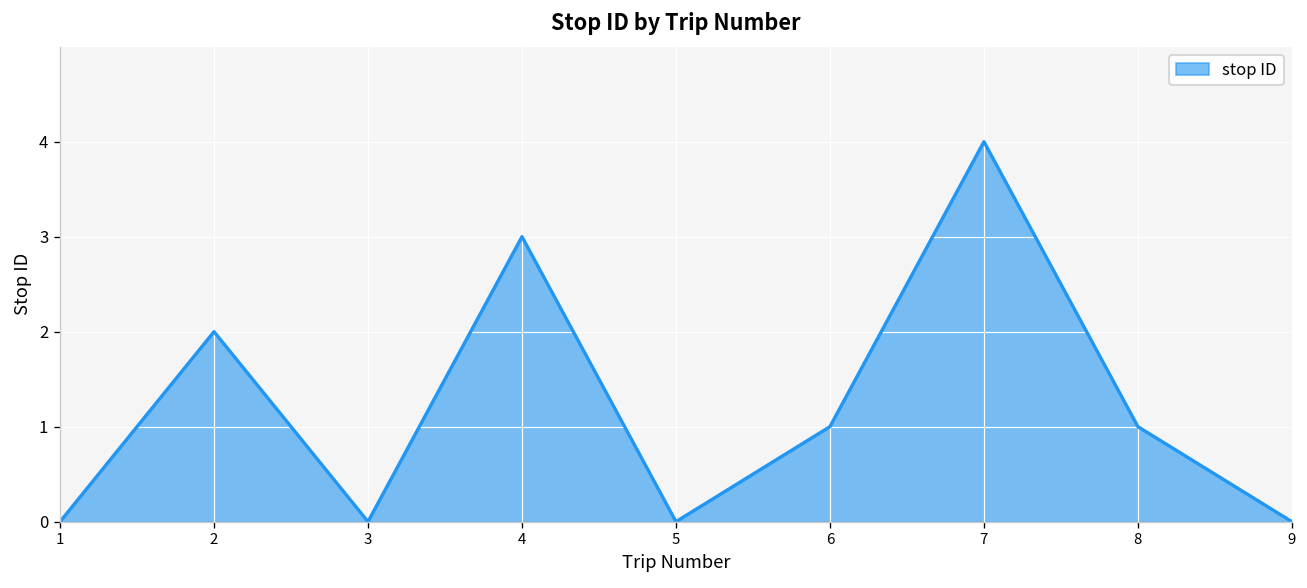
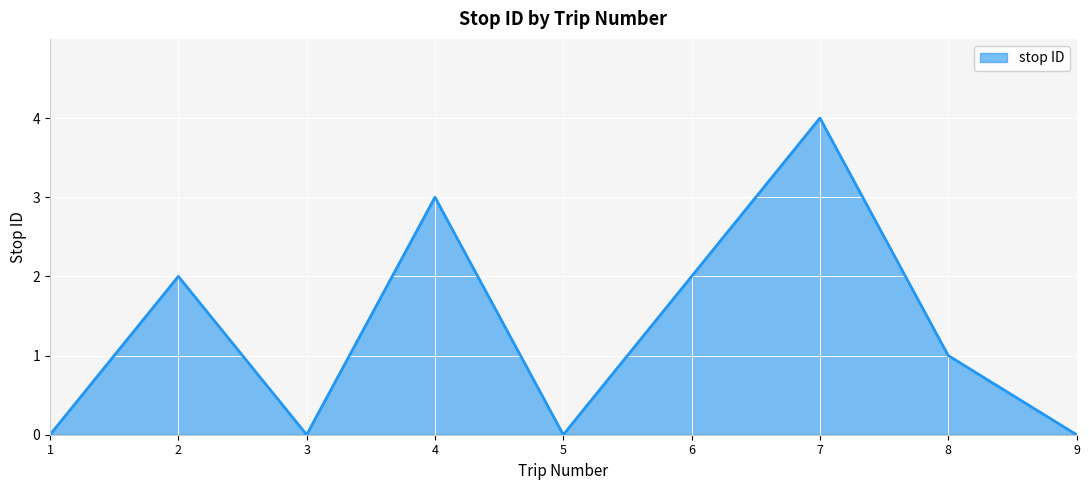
  {
    "1": 0,
    "2": 2,
    "3": 0,
    "4": 3,
    "5": 0,
-   "6": 1,
+   "6": 2,
    "7": 4,
    "8": 1,
    "9": 0
  }
